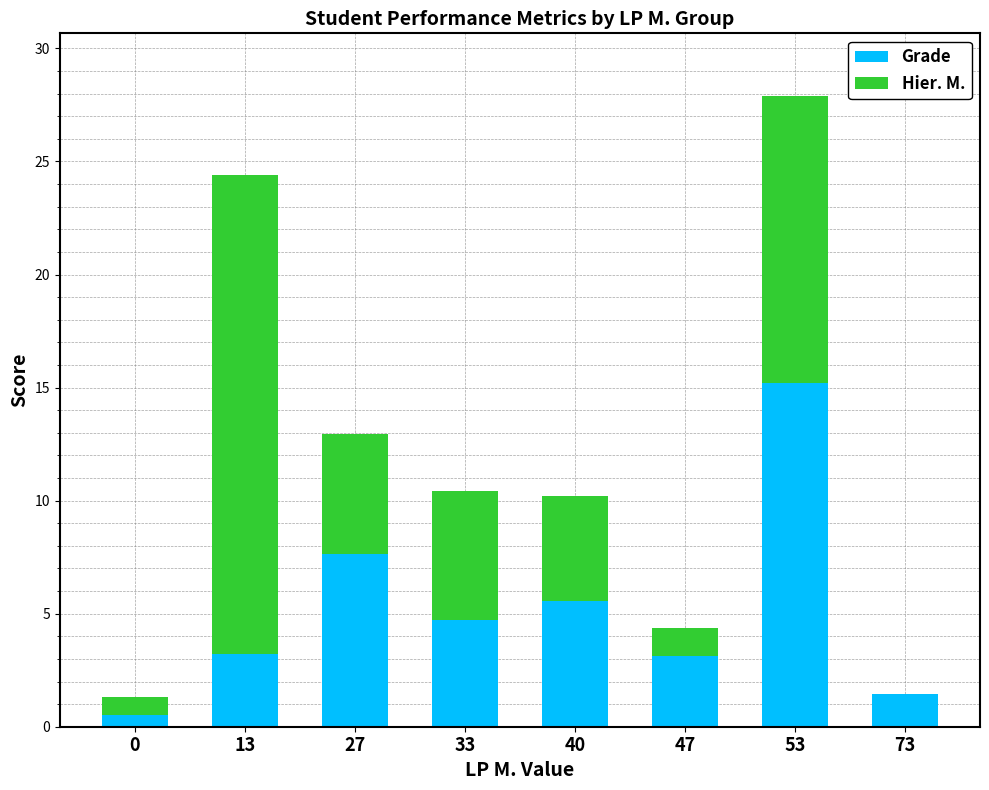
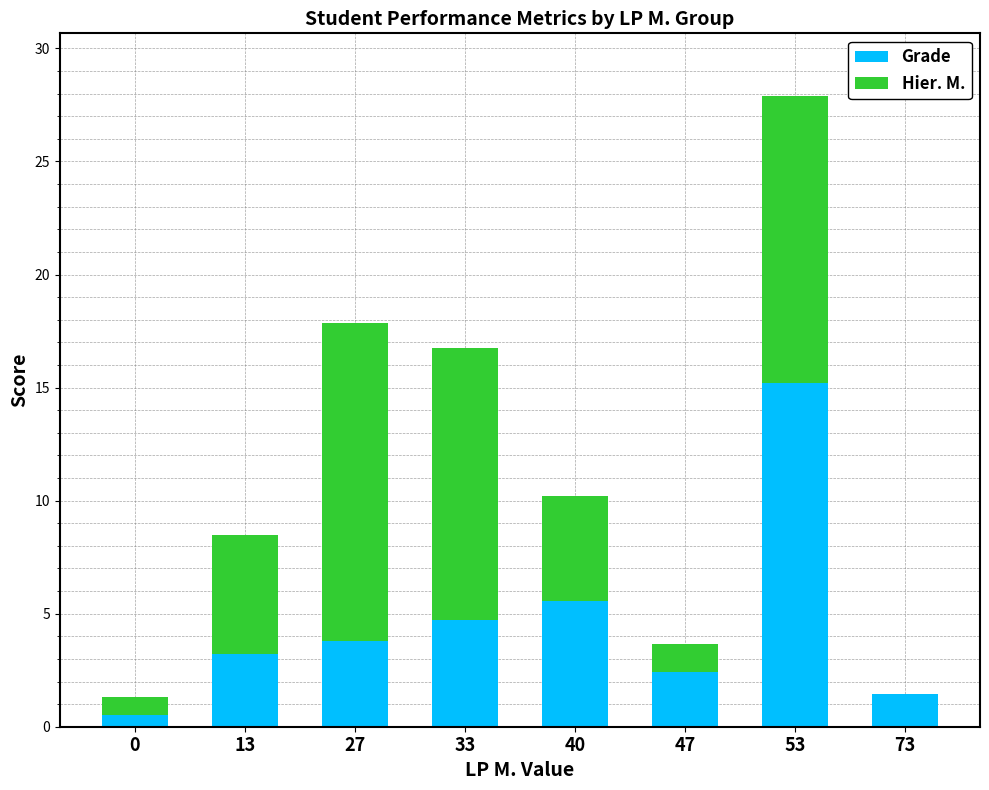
  {
    "Grade": {
      "0": 0.5,
      "13": 3.2,
-     "27": 7.7,
+     "27": 3.8,
      "33": 4.7,
      "40": 5.6,
-     "47": 3.1,
+     "47": 2.4,
      "53": 15.2,
      "73": 1.4
    },
    "Hier. M.": {
      "0": 0.8,
-     "13": 21.2,
-     "27": 5.3,
-     "33": 5.7,
+     "13": 5.3,
+     "27": 14.1,
+     "33": 12.0,
      "40": 4.6,
      "47": 1.3,
      "53": 12.7,
      "73": 0.0
    }
  }
